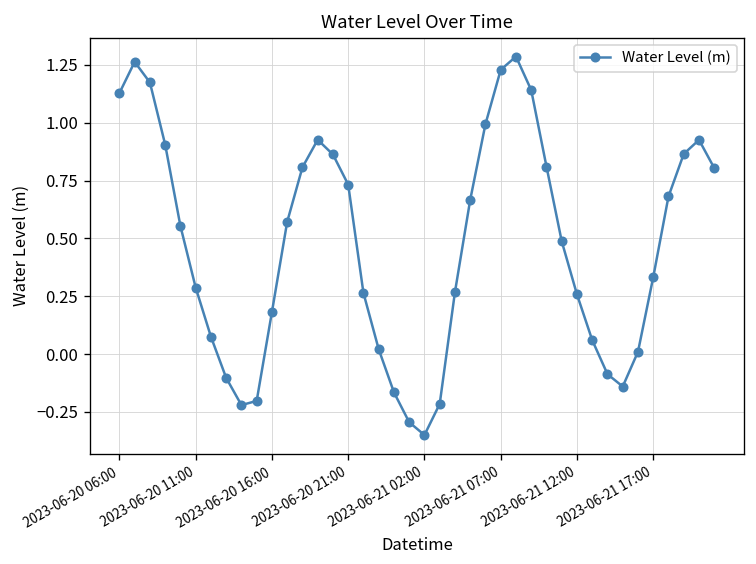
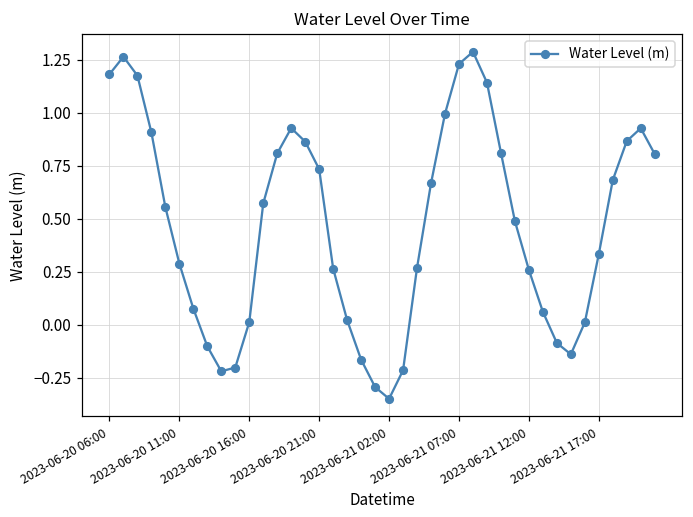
  {
-   "2023-06-20 06:00": 1.13,
+   "2023-06-20 06:00": 1.18,
    "2023-06-20 11:00": 0.29,
-   "2023-06-20 16:00": 0.18,
+   "2023-06-20 16:00": 0.01,
    "2023-06-20 21:00": 0.73,
    "2023-06-21 02:00": -0.35,
    "2023-06-21 07:00": 1.23,
    "2023-06-21 12:00": 0.26,
    "2023-06-21 17:00": 0.33
  }
